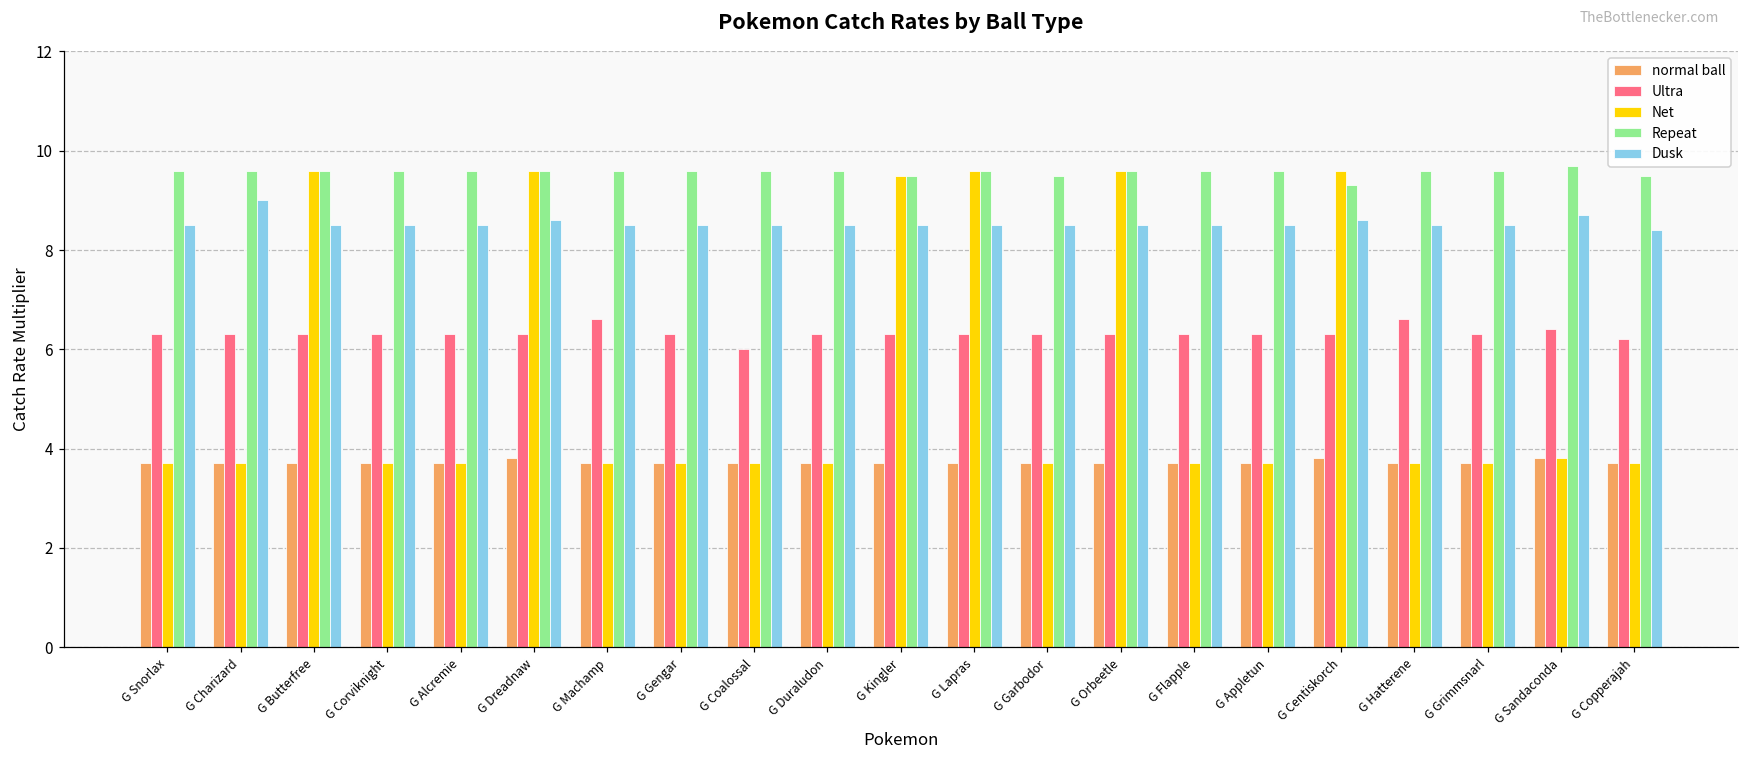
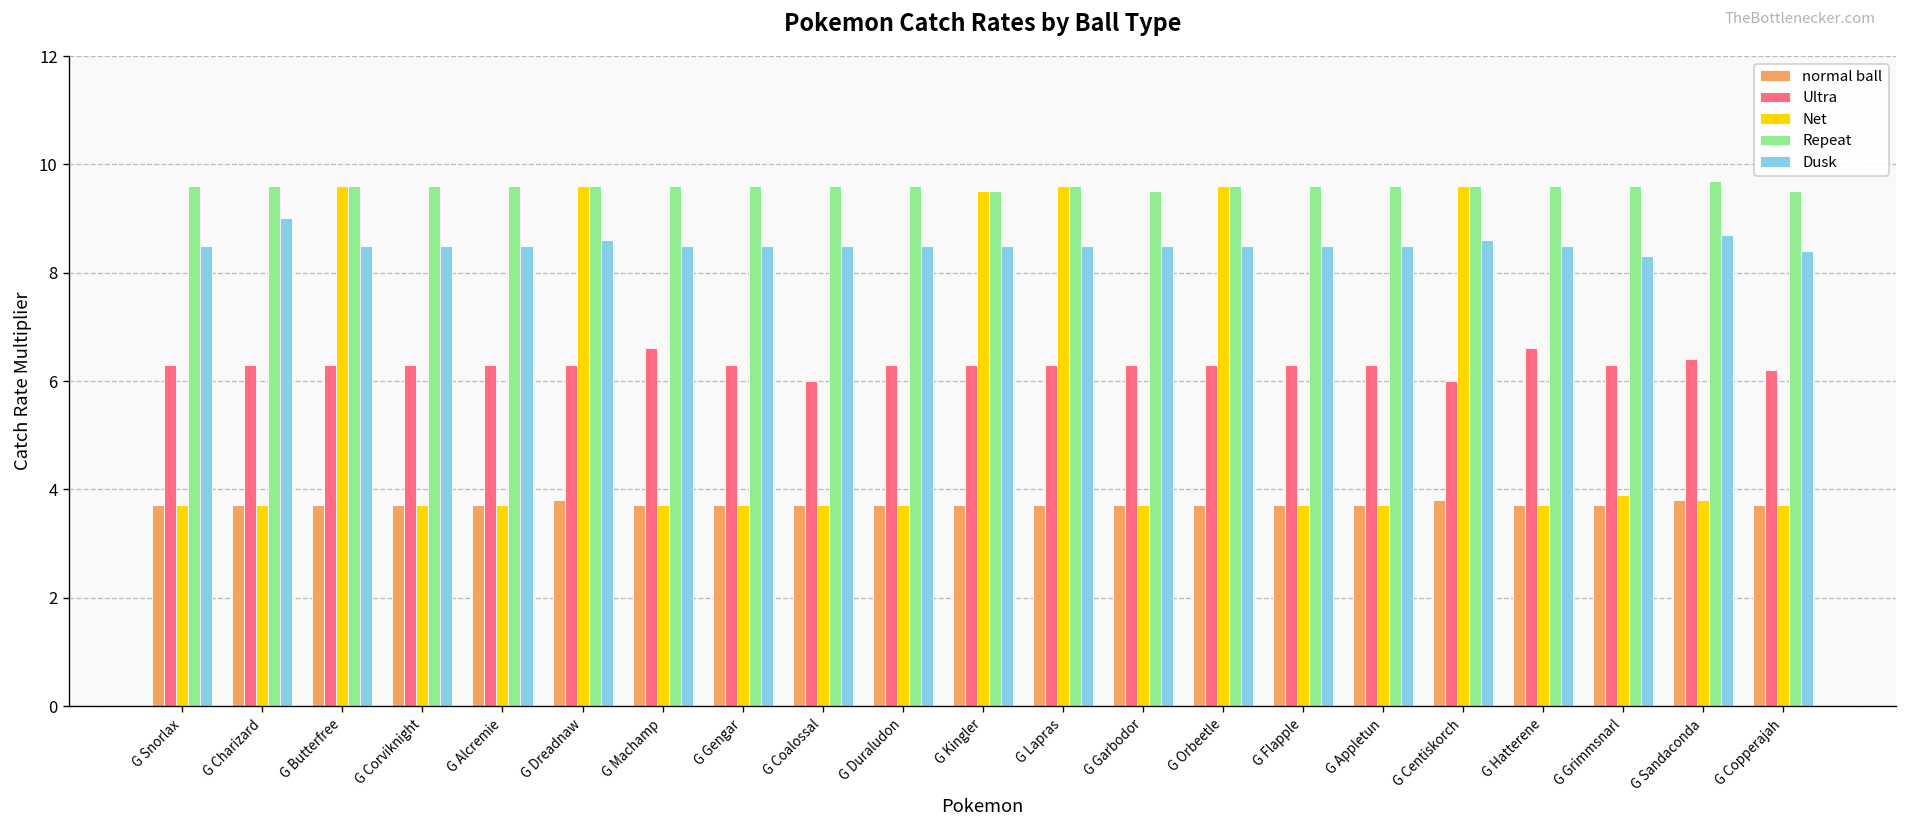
  {
    "normal ball": {
      "G Snorlax": 3.7,
      "G Charizard": 3.7,
      "G Butterfree": 3.7,
      "G Corviknight": 3.7,
      "G Alcremie": 3.7,
      "G Dreadnaw": 3.8,
      "G Machamp": 3.7,
      "G Gengar": 3.7,
      "G Coalossal": 3.7,
      "G Duraludon": 3.7,
      "G Kingler": 3.7,
      "G Lapras": 3.7,
      "G Garbodor": 3.7,
      "G Orbeetle": 3.7,
      "G Flapple": 3.7,
      "G Appletun": 3.7,
      "G Centiskorch": 3.8,
      "G Hatterene": 3.7,
      "G Grimmsnarl": 3.7,
      "G Sandaconda": 3.8,
      "G Copperajah": 3.7
    },
    "Ultra": {
      "G Snorlax": 6.3,
      "G Charizard": 6.3,
      "G Butterfree": 6.3,
      "G Corviknight": 6.3,
      "G Alcremie": 6.3,
      "G Dreadnaw": 6.3,
      "G Machamp": 6.6,
      "G Gengar": 6.3,
      "G Coalossal": 6.0,
      "G Duraludon": 6.3,
      "G Kingler": 6.3,
      "G Lapras": 6.3,
      "G Garbodor": 6.3,
      "G Orbeetle": 6.3,
      "G Flapple": 6.3,
      "G Appletun": 6.3,
-     "G Centiskorch": 6.3,
+     "G Centiskorch": 6.0,
      "G Hatterene": 6.6,
      "G Grimmsnarl": 6.3,
      "G Sandaconda": 6.4,
      "G Copperajah": 6.2
    },
    "Net": {
      "G Snorlax": 3.7,
      "G Charizard": 3.7,
      "G Butterfree": 9.6,
      "G Corviknight": 3.7,
      "G Alcremie": 3.7,
      "G Dreadnaw": 9.6,
      "G Machamp": 3.7,
      "G Gengar": 3.7,
      "G Coalossal": 3.7,
      "G Duraludon": 3.7,
      "G Kingler": 9.5,
      "G Lapras": 9.6,
      "G Garbodor": 3.7,
      "G Orbeetle": 9.6,
      "G Flapple": 3.7,
      "G Appletun": 3.7,
      "G Centiskorch": 9.6,
      "G Hatterene": 3.7,
-     "G Grimmsnarl": 3.7,
+     "G Grimmsnarl": 3.9,
      "G Sandaconda": 3.8,
      "G Copperajah": 3.7
    },
    "Repeat": {
      "G Snorlax": 9.6,
      "G Charizard": 9.6,
      "G Butterfree": 9.6,
      "G Corviknight": 9.6,
      "G Alcremie": 9.6,
      "G Dreadnaw": 9.6,
      "G Machamp": 9.6,
      "G Gengar": 9.6,
      "G Coalossal": 9.6,
      "G Duraludon": 9.6,
      "G Kingler": 9.5,
      "G Lapras": 9.6,
      "G Garbodor": 9.5,
      "G Orbeetle": 9.6,
      "G Flapple": 9.6,
      "G Appletun": 9.6,
-     "G Centiskorch": 9.3,
+     "G Centiskorch": 9.6,
      "G Hatterene": 9.6,
      "G Grimmsnarl": 9.6,
      "G Sandaconda": 9.7,
      "G Copperajah": 9.5
    },
    "Dusk": {
      "G Snorlax": 8.5,
      "G Charizard": 9.0,
      "G Butterfree": 8.5,
      "G Corviknight": 8.5,
      "G Alcremie": 8.5,
      "G Dreadnaw": 8.6,
      "G Machamp": 8.5,
      "G Gengar": 8.5,
      "G Coalossal": 8.5,
      "G Duraludon": 8.5,
      "G Kingler": 8.5,
      "G Lapras": 8.5,
      "G Garbodor": 8.5,
      "G Orbeetle": 8.5,
      "G Flapple": 8.5,
      "G Appletun": 8.5,
      "G Centiskorch": 8.6,
      "G Hatterene": 8.5,
-     "G Grimmsnarl": 8.5,
+     "G Grimmsnarl": 8.3,
      "G Sandaconda": 8.7,
      "G Copperajah": 8.4
    }
  }
